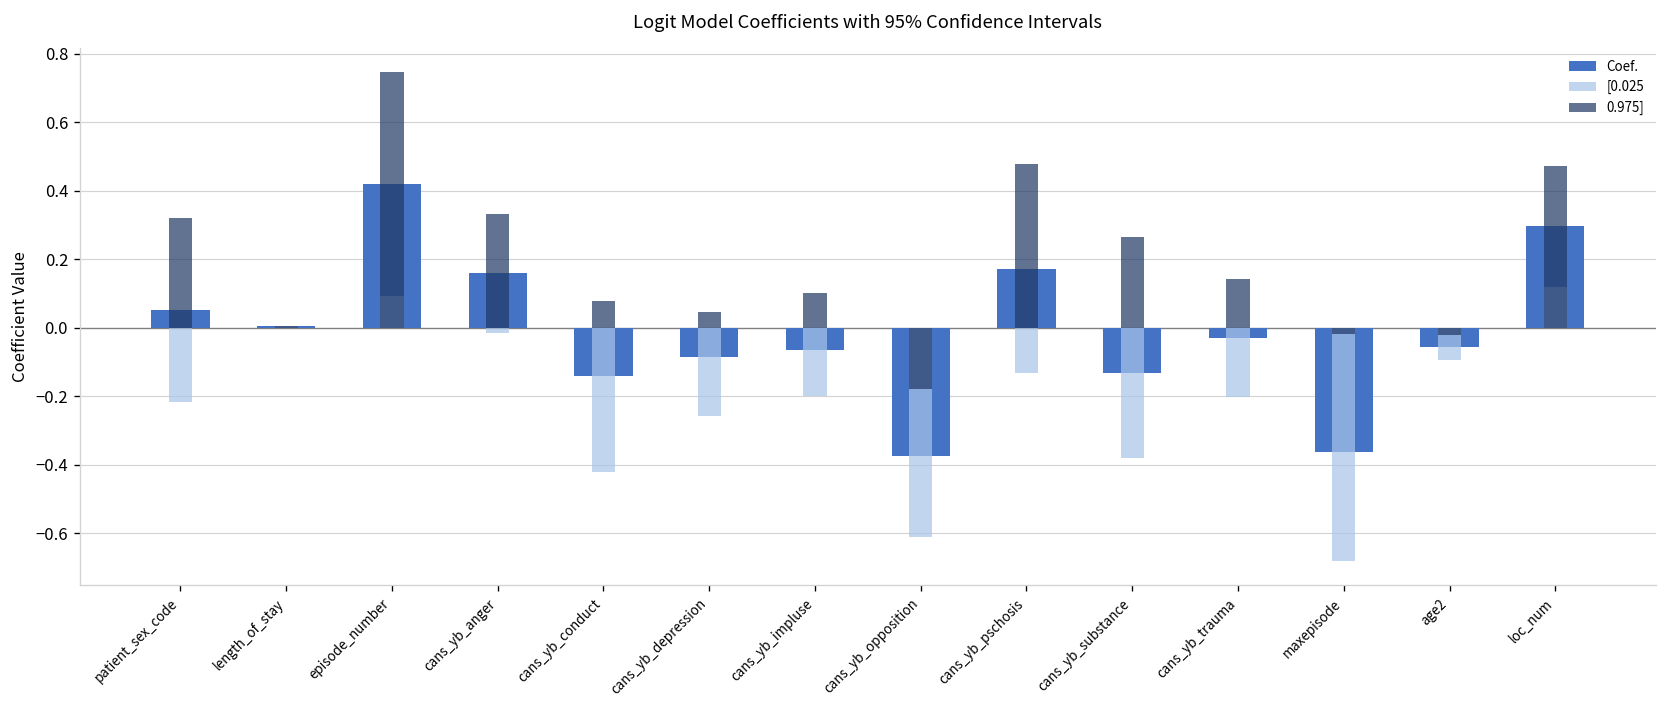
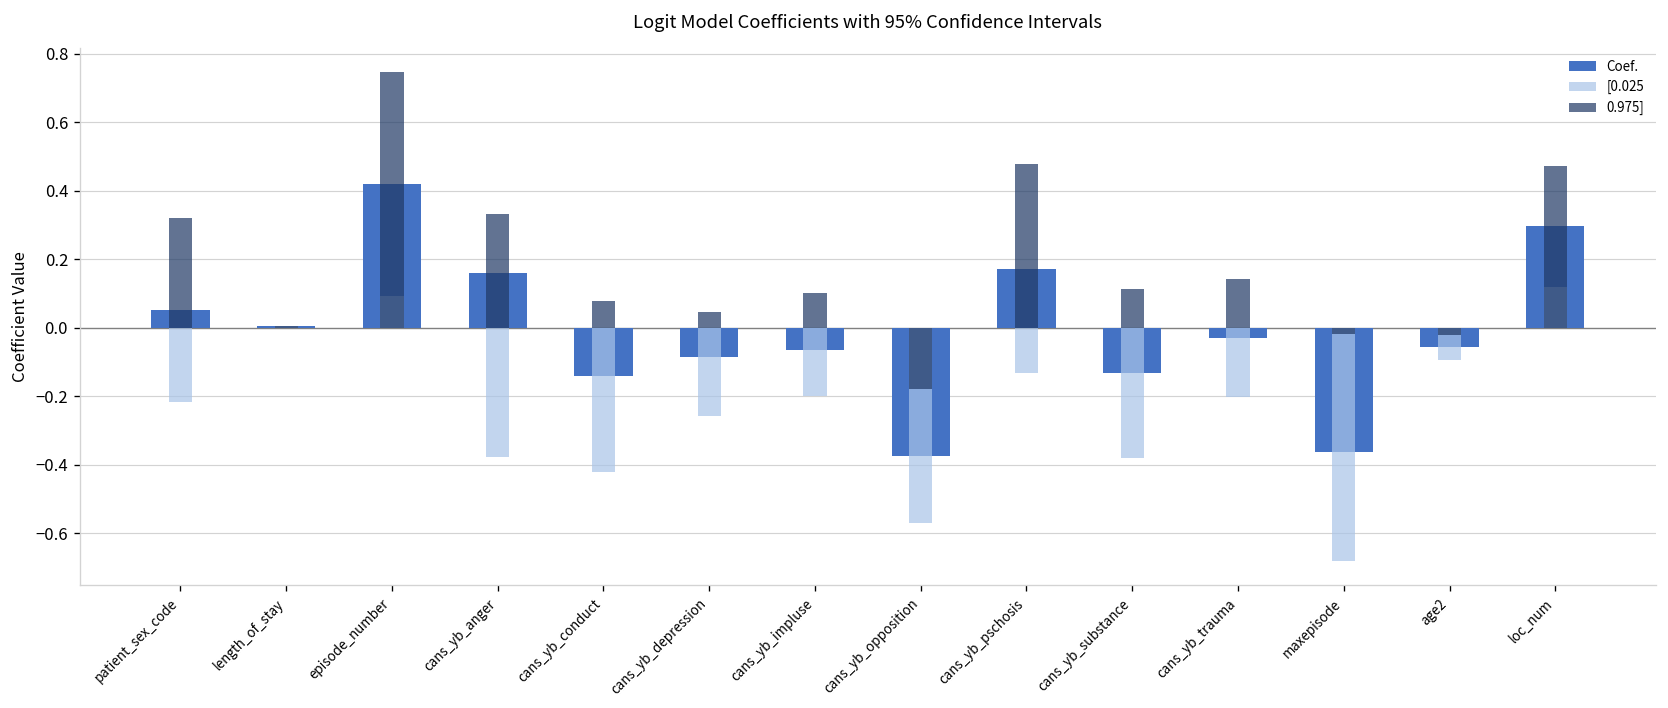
  {
    "[0.025": {
      "patient_sex_code": -0.22,
-     "cans_yb_anger": -0.02,
+     "cans_yb_anger": -0.38,
      "cans_yb_conduct": -0.42,
      "cans_yb_depression": -0.26,
      "cans_yb_impluse": -0.20,
-     "cans_yb_opposition": -0.61,
+     "cans_yb_opposition": -0.57,
      "cans_yb_pschosis": -0.13,
      "cans_yb_substance": -0.38,
      "cans_yb_trauma": -0.20,
      "maxepisode": -0.68,
      "age2": -0.09
    },
    "0.975]": {
      "patient_sex_code": 0.32,
      "episode_number": 0.75,
      "cans_yb_anger": 0.33,
      "cans_yb_conduct": 0.08,
      "cans_yb_depression": 0.05,
      "cans_yb_impluse": 0.10,
      "cans_yb_pschosis": 0.48,
-     "cans_yb_substance": 0.26,
+     "cans_yb_substance": 0.11,
      "cans_yb_trauma": 0.14,
      "loc_num": 0.47
    }
  }
